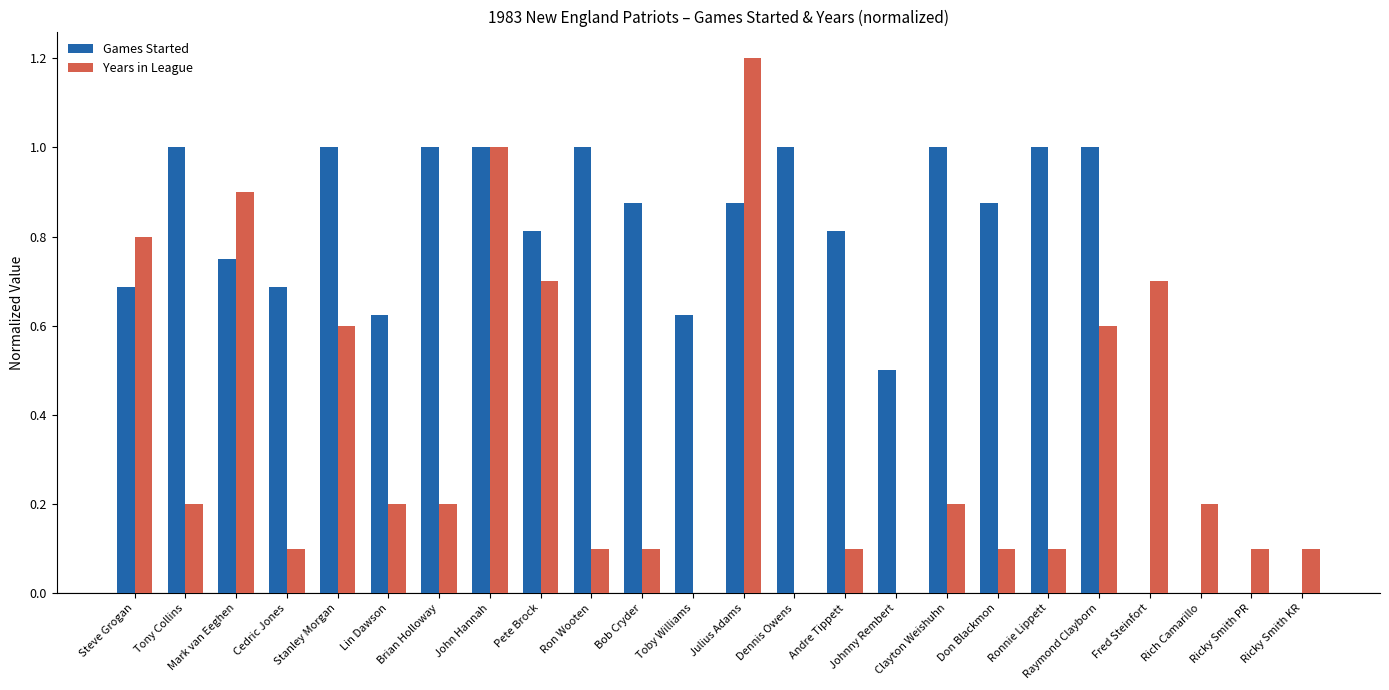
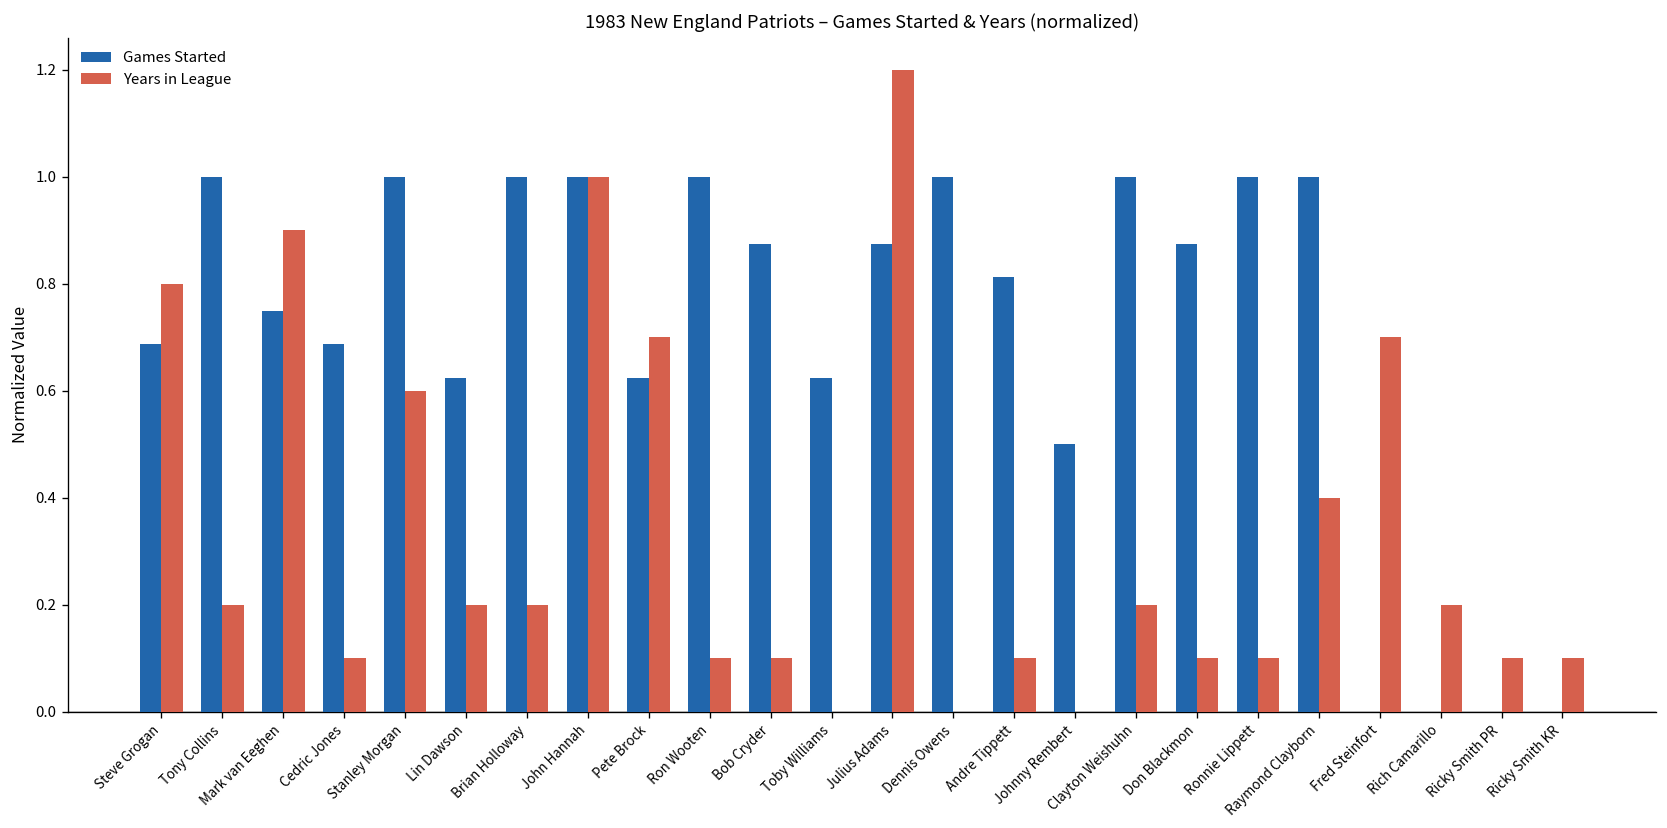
  {
    "Games Started": {
      "Steve Grogan": 0.69,
      "Tony Collins": 1.00,
      "Mark van Eeghen": 0.75,
      "Cedric Jones": 0.69,
      "Stanley Morgan": 1.00,
      "Lin Dawson": 0.63,
      "Brian Holloway": 1.00,
      "John Hannah": 1.00,
-     "Pete Brock": 0.81,
+     "Pete Brock": 0.63,
      "Ron Wooten": 1.00,
      "Bob Cryder": 0.88,
      "Toby Williams": 0.63,
      "Julius Adams": 0.88,
      "Dennis Owens": 1.00,
      "Andre Tippett": 0.81,
      "Johnny Rembert": 0.50,
      "Clayton Weishuhn": 1.00,
      "Don Blackmon": 0.88,
      "Ronnie Lippett": 1.00,
      "Raymond Clayborn": 1.00,
      "Fred Steinfort": 0.00,
      "Rich Camarillo": 0.00,
      "Ricky Smith PR": 0.00,
      "Ricky Smith KR": 0.00
    },
    "Years in League": {
      "Steve Grogan": 0.80,
      "Tony Collins": 0.20,
      "Mark van Eeghen": 0.90,
      "Cedric Jones": 0.10,
      "Stanley Morgan": 0.60,
      "Lin Dawson": 0.20,
      "Brian Holloway": 0.20,
      "John Hannah": 1.00,
      "Pete Brock": 0.70,
      "Ron Wooten": 0.10,
      "Bob Cryder": 0.10,
      "Toby Williams": 0.00,
      "Julius Adams": 1.20,
      "Dennis Owens": 0.00,
      "Andre Tippett": 0.10,
      "Johnny Rembert": 0.00,
      "Clayton Weishuhn": 0.20,
      "Don Blackmon": 0.10,
      "Ronnie Lippett": 0.10,
-     "Raymond Clayborn": 0.60,
+     "Raymond Clayborn": 0.40,
      "Fred Steinfort": 0.70,
      "Rich Camarillo": 0.20,
      "Ricky Smith PR": 0.10,
      "Ricky Smith KR": 0.10
    }
  }
